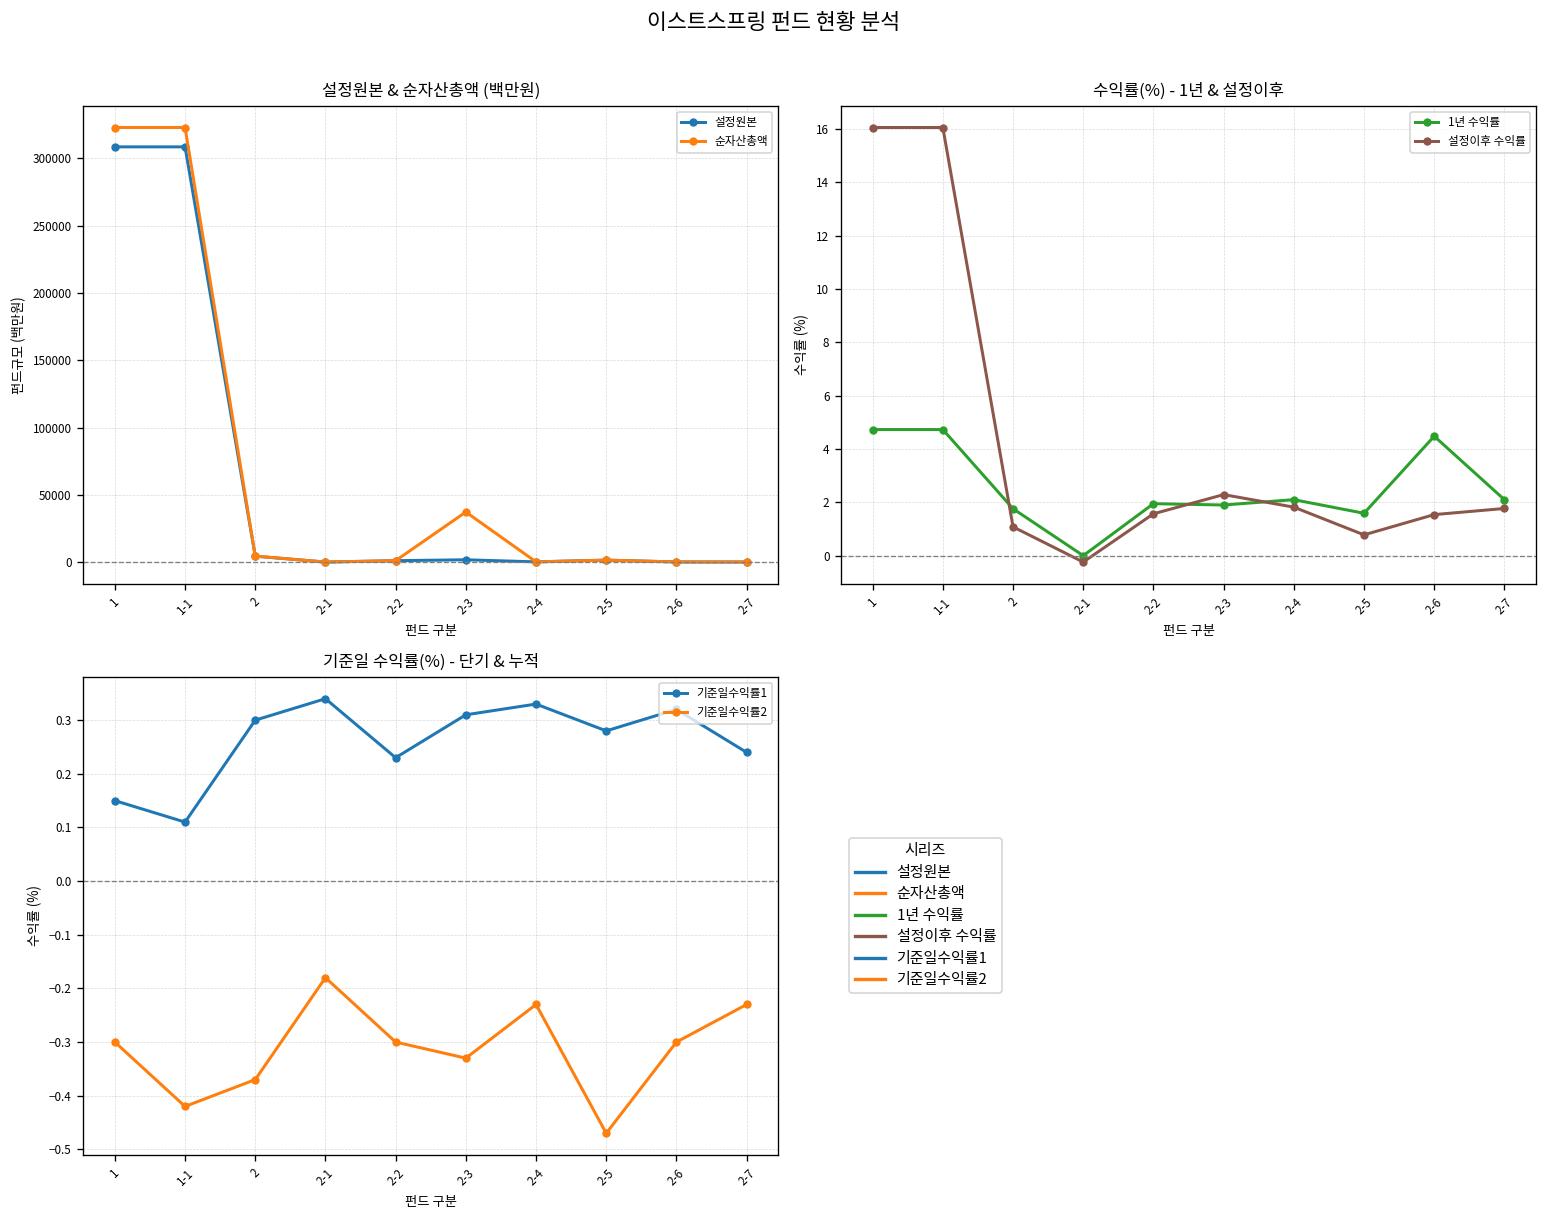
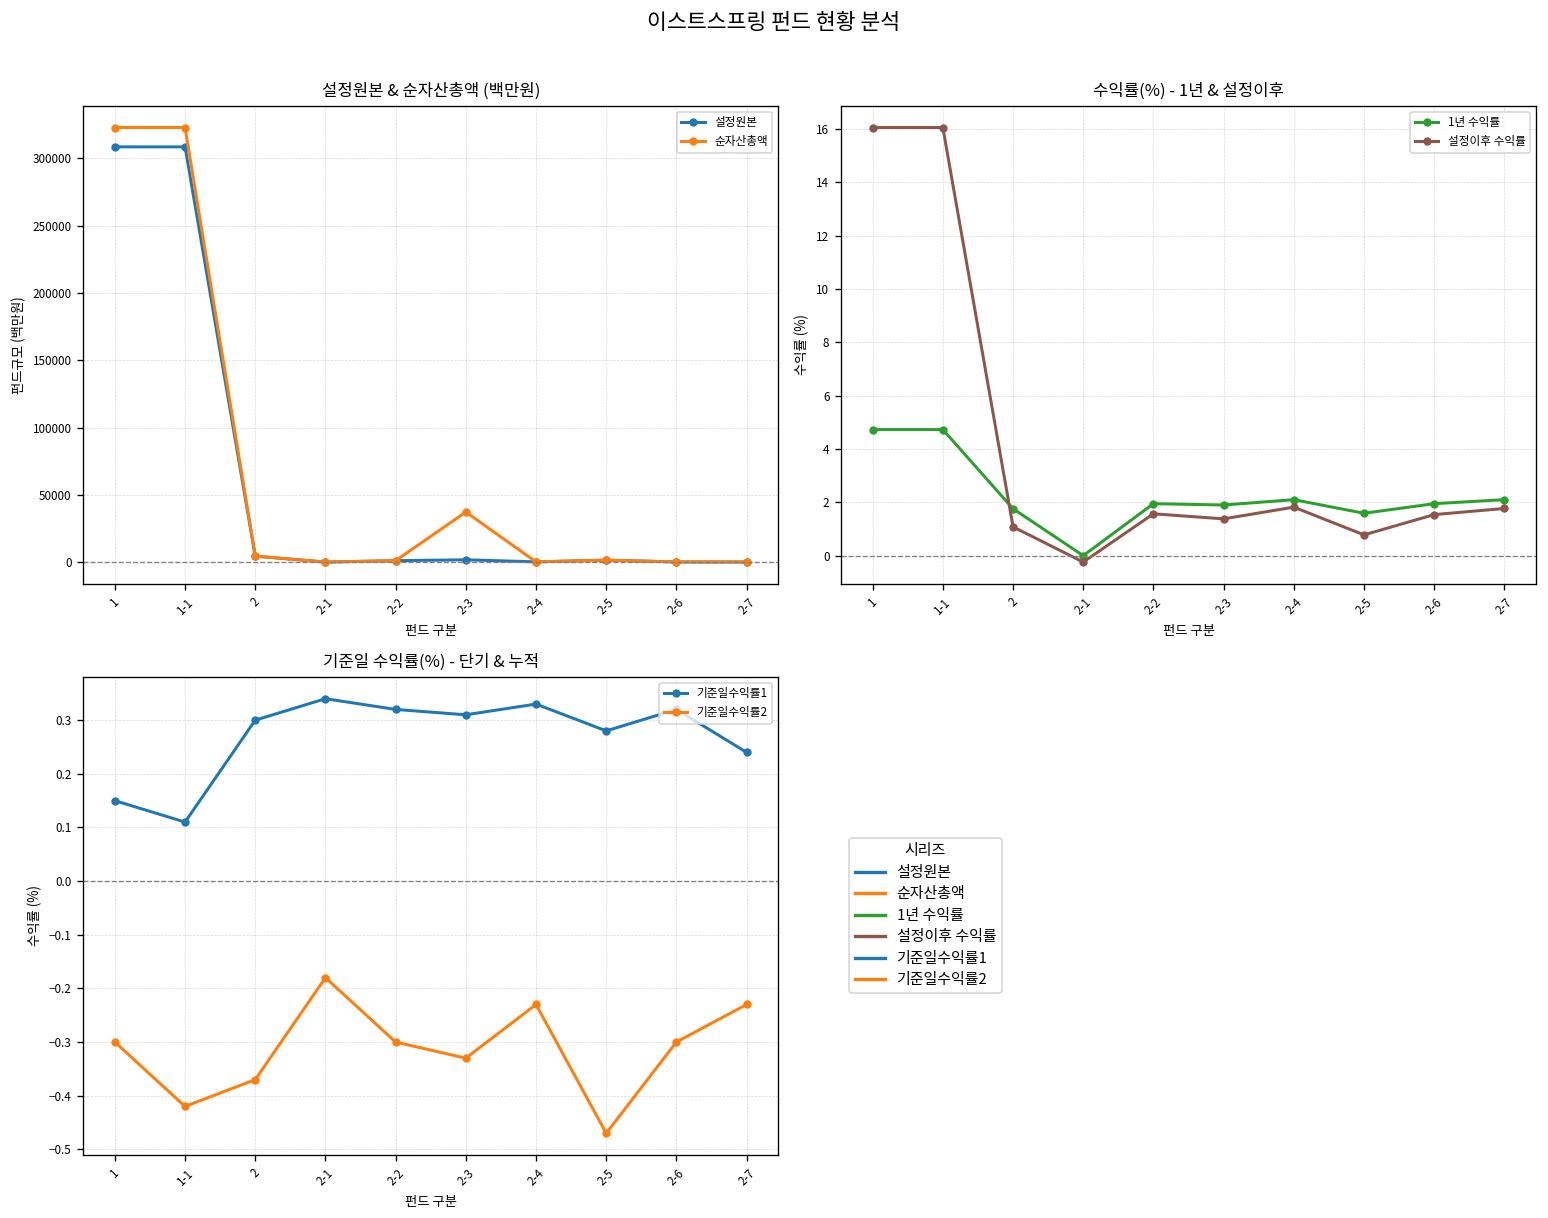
  {
    "설정원본 & 순자산총액 (백만원)": {
      "설정원본": {
        "1": 309000,
        "1-1": 309000,
        "2-3": 2000
      },
      "순자산총액": {
        "1": 323000,
        "1-1": 323000,
        "2-3": 37000
      }
    },
    "수익률(%) - 1년 & 설정이후": {
      "1년 수익률": {
        "1": 4.7,
        "1-1": 4.7,
        "2": 1.8,
        "2-1": 0.0,
        "2-2": 2.0,
        "2-3": 1.9,
        "2-4": 2.1,
        "2-5": 1.6,
-       "2-6": 4.5,
+       "2-6": 2.0,
        "2-7": 2.1
      },
      "설정이후 수익률": {
        "1": 16.1,
        "1-1": 16.1,
        "2": 1.1,
        "2-1": -0.2,
        "2-2": 1.6,
-       "2-3": 2.3,
+       "2-3": 1.4,
        "2-4": 1.8,
        "2-5": 0.8,
        "2-6": 1.5,
        "2-7": 1.8
      }
    },
    "기준일 수익률(%) - 단기 & 누적": {
      "기준일수익률1": {
        "1": 0.15,
        "1-1": 0.11,
        "2": 0.30,
        "2-1": 0.34,
-       "2-2": 0.23,
+       "2-2": 0.32,
        "2-3": 0.31,
        "2-4": 0.33,
        "2-5": 0.28,
        "2-7": 0.24
      },
      "기준일수익률2": {
        "1": -0.30,
        "1-1": -0.42,
        "2": -0.37,
        "2-1": -0.18,
        "2-2": -0.30,
        "2-3": -0.33,
        "2-4": -0.23,
        "2-5": -0.47,
        "2-6": -0.30,
        "2-7": -0.23
      }
    }
  }
